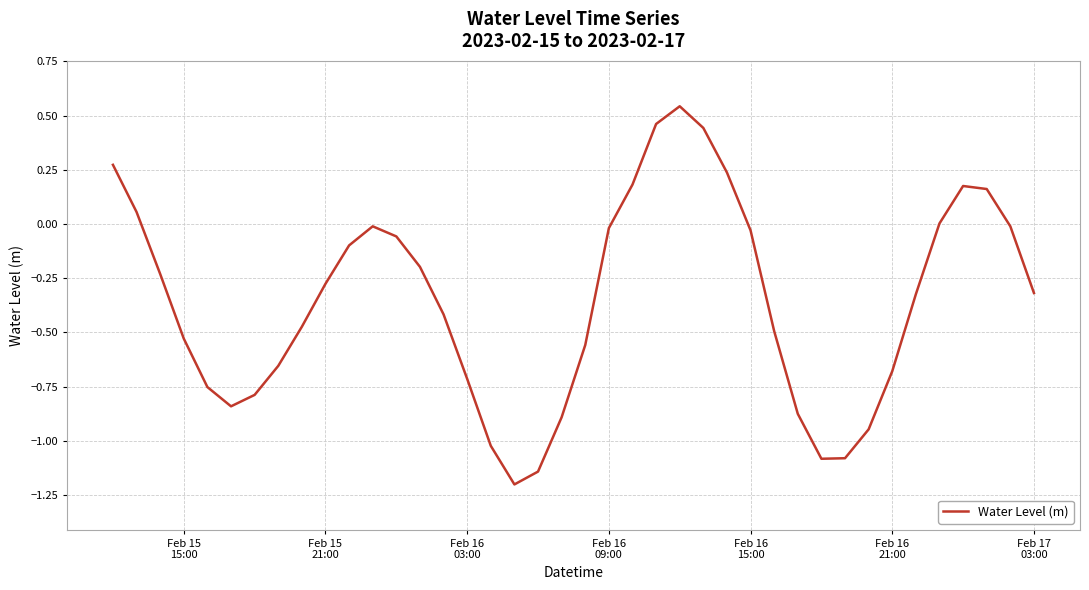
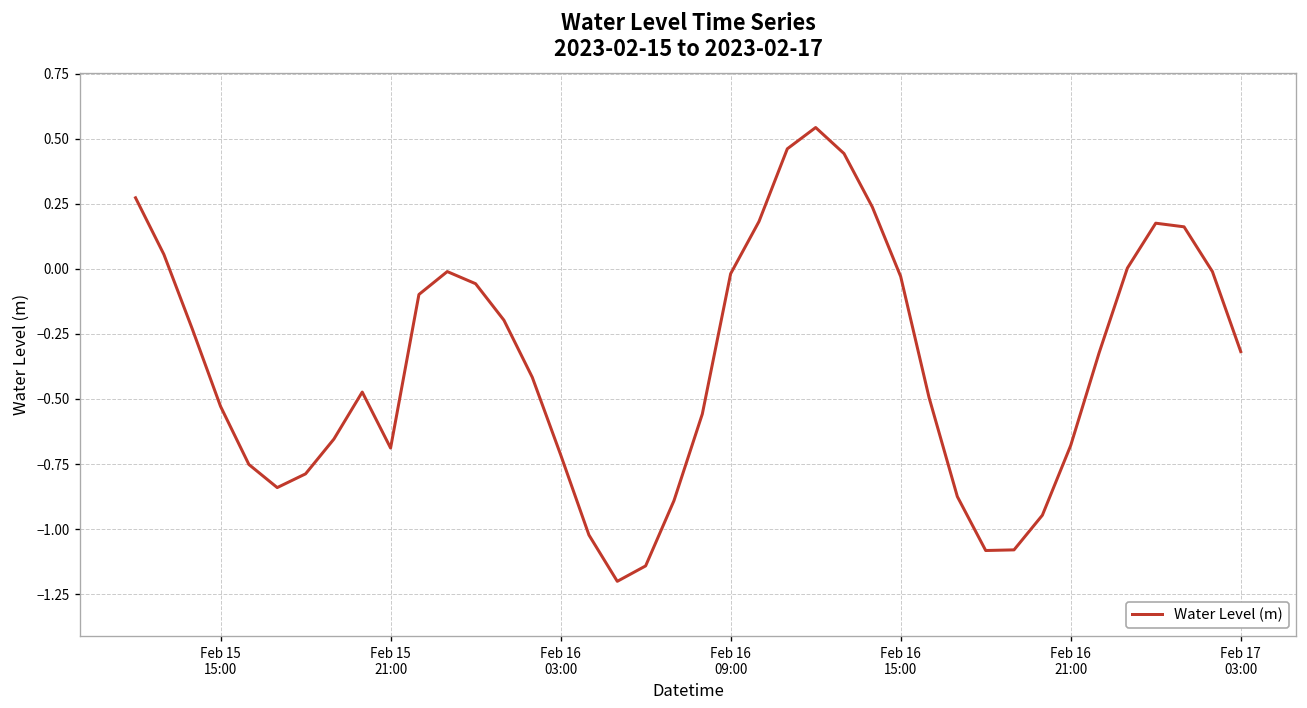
  {
    "Feb 15 15:00": -0.53,
-   "Feb 15 21:00": -0.28,
+   "Feb 15 21:00": -0.69,
    "Feb 16 03:00": -0.71,
    "Feb 16 09:00": -0.02,
    "Feb 16 15:00": -0.03,
    "Feb 16 21:00": -0.68,
    "Feb 17 03:00": -0.32
  }
